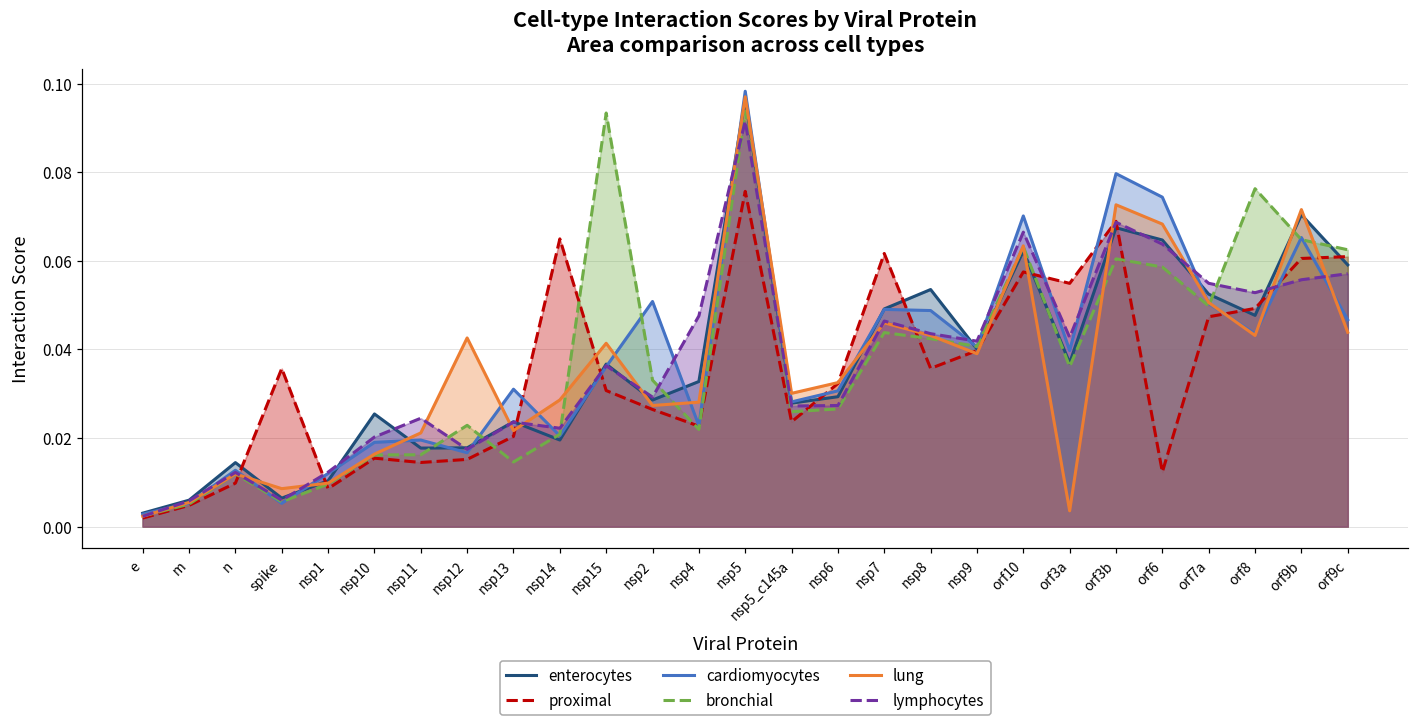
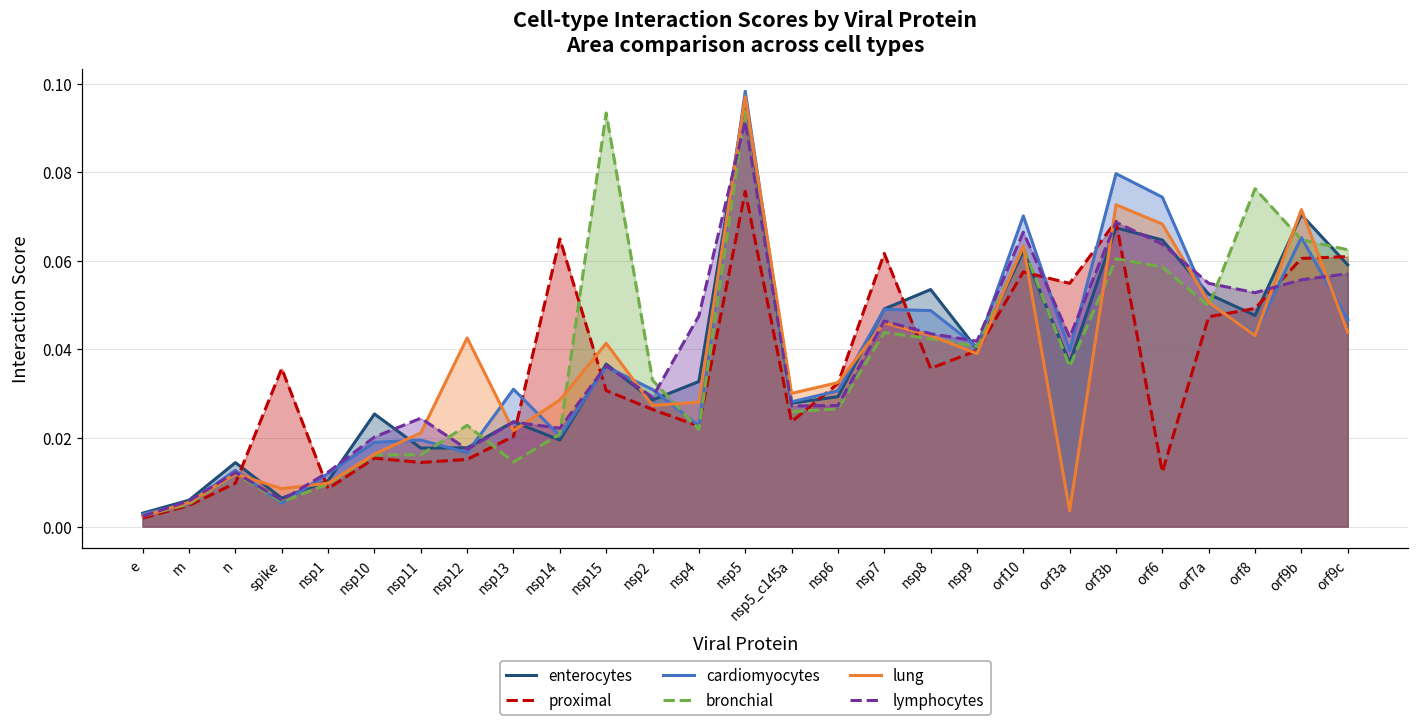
  {
    "enterocytes": {
      "n": 0.014,
      "nsp10": 0.025,
      "nsp11": 0.018,
      "nsp14": 0.020,
      "nsp2": 0.029,
      "nsp4": 0.033,
      "nsp6": 0.029,
      "nsp8": 0.054,
      "orf10": 0.062,
      "orf3a": 0.037,
      "orf3b": 0.067,
      "orf6": 0.065,
      "orf7a": 0.052,
      "orf8": 0.048,
      "orf9b": 0.070,
      "orf9c": 0.059
    },
    "proximal": {
      "n": 0.010,
      "spike": 0.036,
      "nsp1": 0.009,
      "nsp10": 0.015,
      "nsp11": 0.014,
      "nsp12": 0.015,
      "nsp13": 0.020,
      "nsp14": 0.065,
      "nsp15": 0.031,
      "nsp2": 0.026,
      "nsp5": 0.076,
      "nsp5_c145a": 0.024,
      "nsp7": 0.062,
      "nsp8": 0.036,
      "orf10": 0.057,
      "orf3a": 0.055,
      "orf6": 0.012,
      "orf7a": 0.047,
      "orf8": 0.049,
      "orf9b": 0.061,
      "orf9c": 0.061
    },
    "cardiomyocytes": {
      "nsp10": 0.019,
      "nsp11": 0.020,
      "nsp12": 0.017,
      "nsp13": 0.031,
-     "nsp2": 0.051,
+     "nsp2": 0.031,
      "nsp5": 0.098,
      "nsp6": 0.031,
      "nsp8": 0.049,
      "orf10": 0.070,
      "orf3a": 0.040,
      "orf3b": 0.080,
      "orf6": 0.074,
      "orf9c": 0.047
    },
    "bronchial": {
      "nsp11": 0.016,
      "nsp12": 0.023,
      "nsp13": 0.015,
      "nsp15": 0.093,
      "nsp2": 0.033,
      "nsp4": 0.022,
      "nsp5": 0.094,
      "nsp5_c145a": 0.026,
      "nsp6": 0.027,
      "nsp7": 0.044,
      "nsp8": 0.042,
      "orf3a": 0.036,
      "orf3b": 0.060,
      "orf6": 0.059,
      "orf8": 0.076,
      "orf9c": 0.063
    },
    "lung": {
      "spike": 0.009,
      "nsp11": 0.021,
      "nsp12": 0.043,
      "nsp13": 0.022,
      "nsp14": 0.029,
      "nsp15": 0.041,
      "nsp2": 0.027,
      "nsp4": 0.028,
      "nsp5_c145a": 0.030,
      "nsp9": 0.039,
      "orf3a": 0.004,
      "orf3b": 0.073,
      "orf6": 0.068,
      "orf9b": 0.072,
      "orf9c": 0.044
    },
    "lymphocytes": {
      "nsp10": 0.020,
      "nsp11": 0.024,
      "nsp14": 0.022,
      "nsp2": 0.029,
      "nsp4": 0.048,
      "nsp5": 0.092,
      "nsp5_c145a": 0.027,
      "nsp6": 0.027,
      "nsp9": 0.042,
      "orf10": 0.066,
      "orf3a": 0.043,
      "orf6": 0.064,
      "orf7a": 0.055,
      "orf8": 0.053,
      "orf9b": 0.056,
      "orf9c": 0.057
    }
  }
